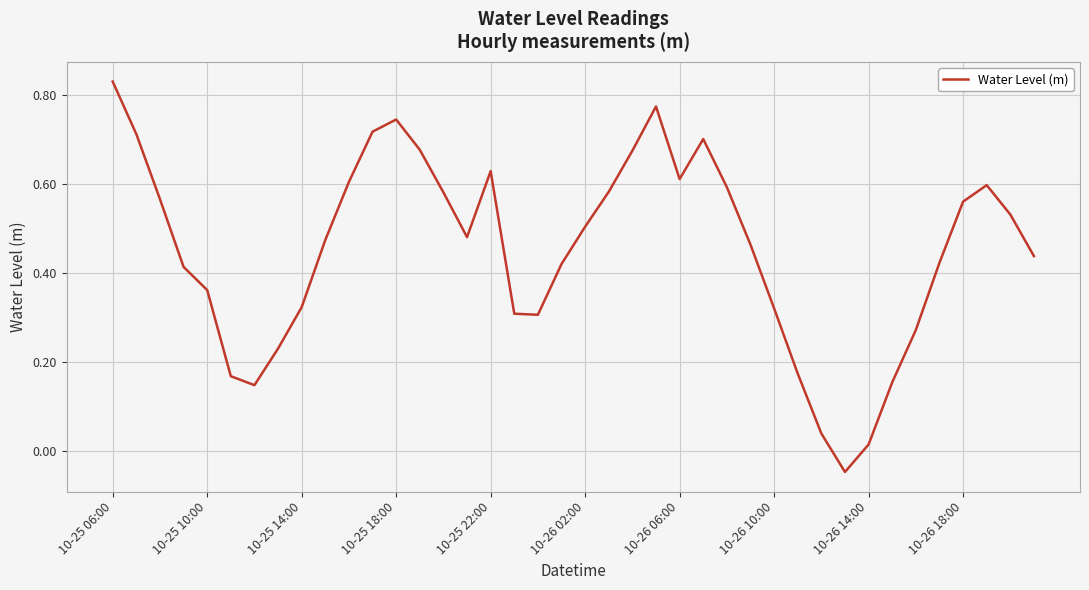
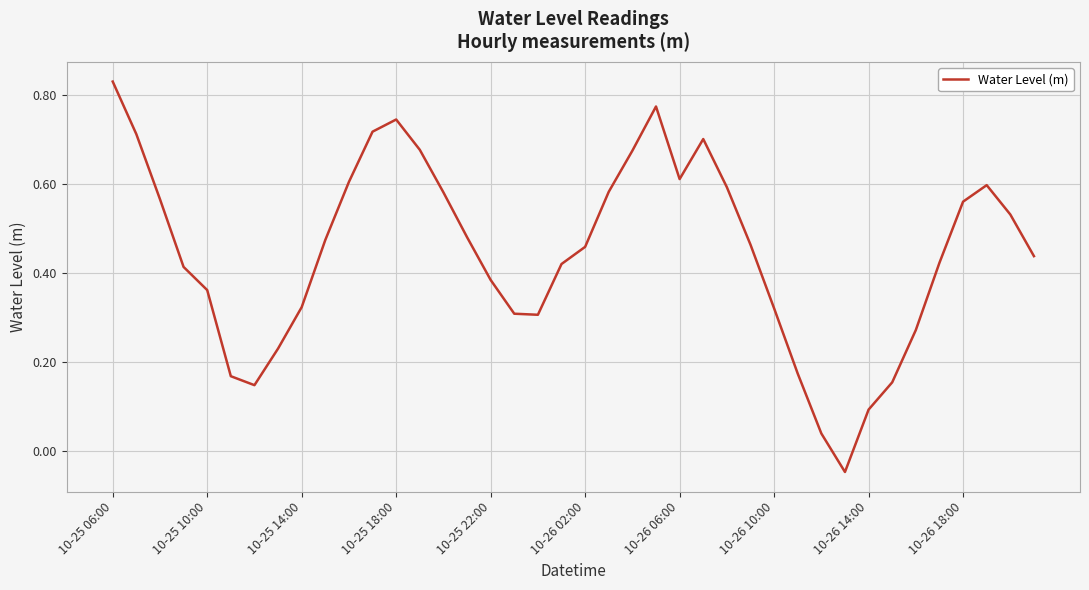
  {
    "10-25 06:00": 0.83,
    "10-25 10:00": 0.36,
    "10-25 14:00": 0.32,
    "10-25 18:00": 0.75,
-   "10-25 22:00": 0.63,
-   "10-26 02:00": 0.50,
+   "10-25 22:00": 0.38,
+   "10-26 02:00": 0.46,
    "10-26 06:00": 0.61,
    "10-26 10:00": 0.32,
-   "10-26 14:00": 0.01,
+   "10-26 14:00": 0.09,
    "10-26 18:00": 0.56
  }
